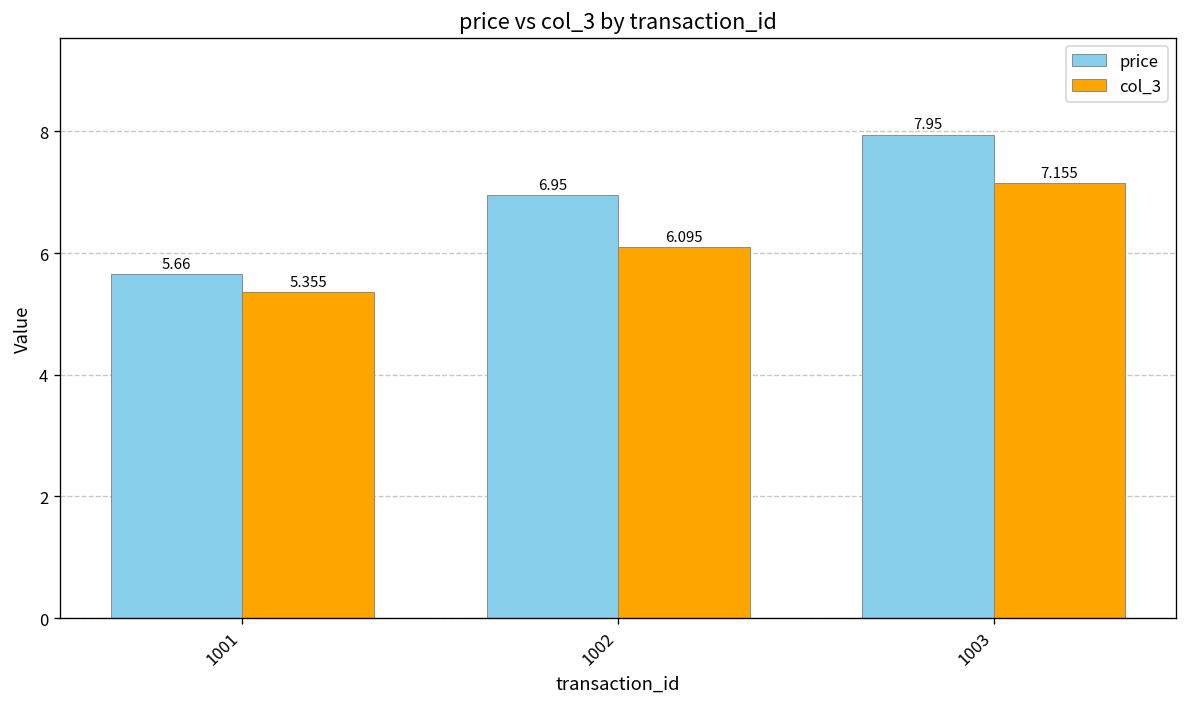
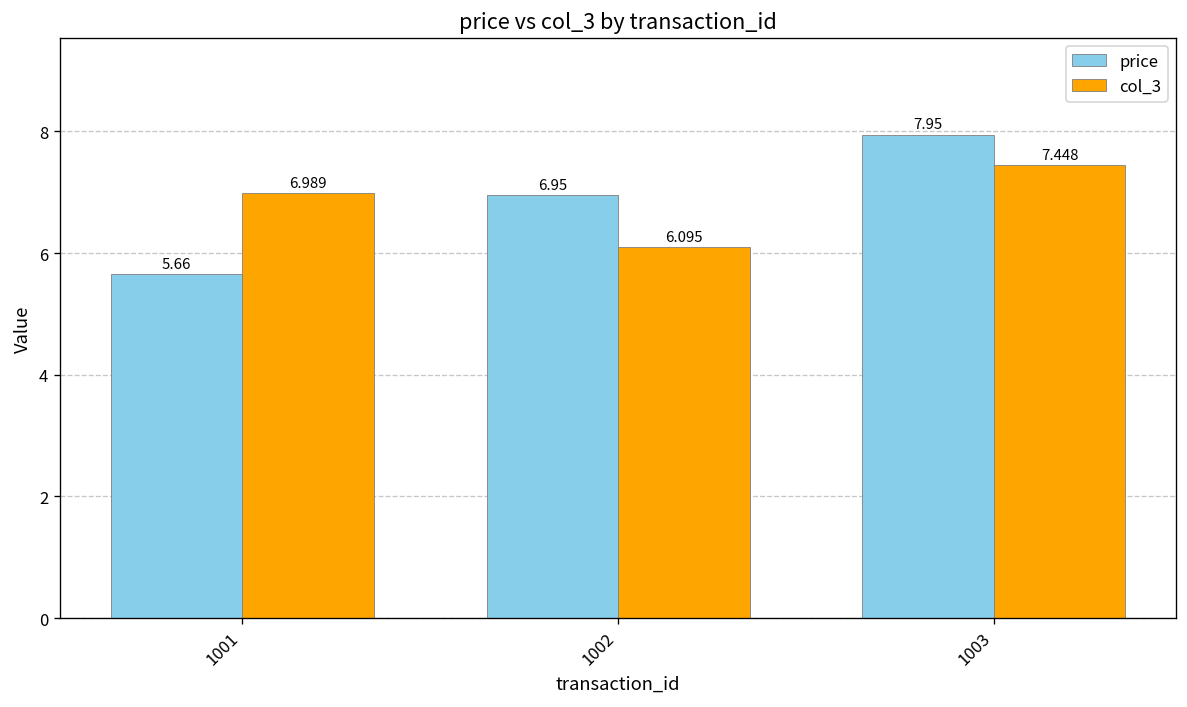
  {
    "price": {
      "1001": 5.66,
      "1002": 6.95,
      "1003": 7.95
    },
    "col_3": {
-     "1001": 5.355,
+     "1001": 6.989,
      "1002": 6.095,
-     "1003": 7.155
+     "1003": 7.448
    }
  }
